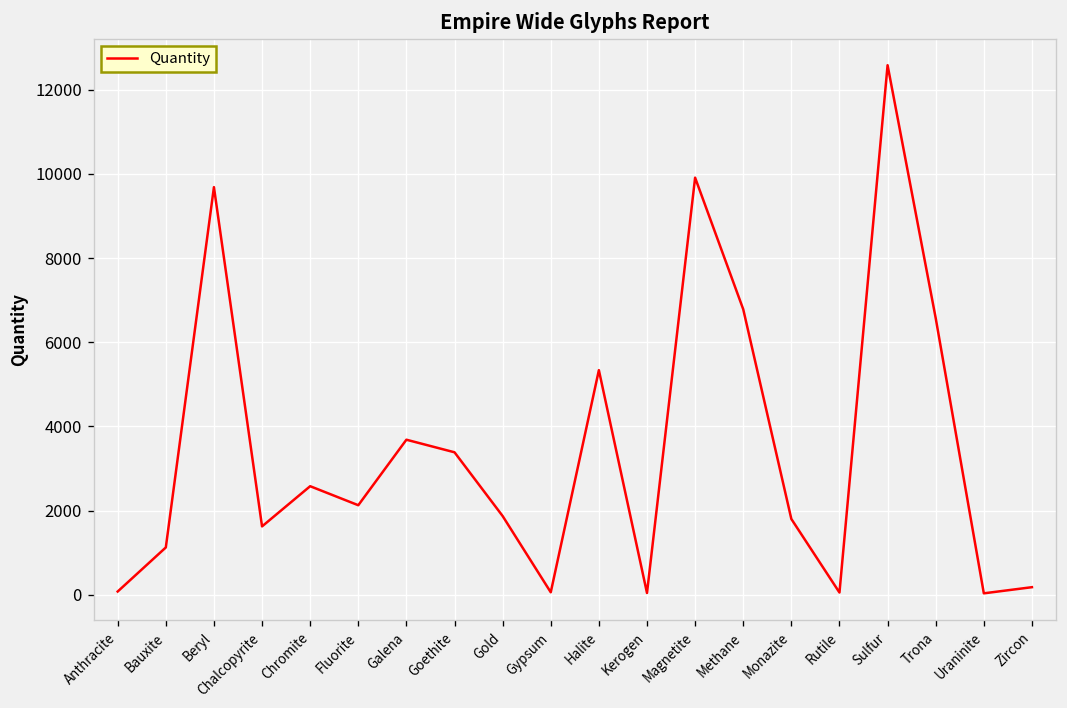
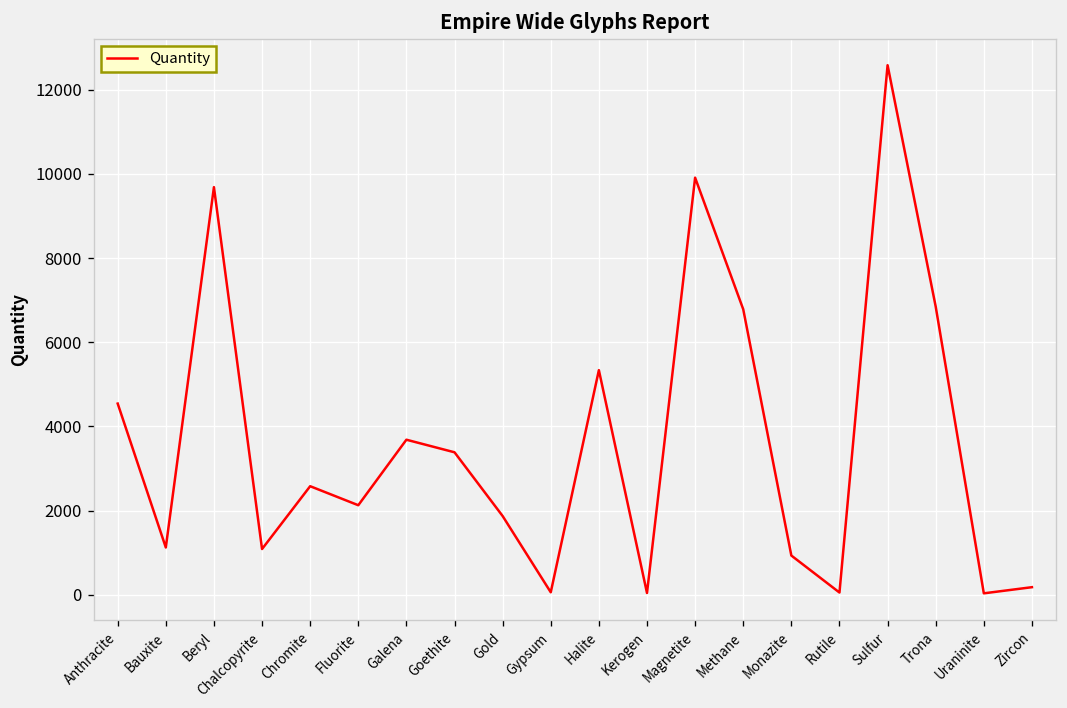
  {
-   "Anthracite": 100,
+   "Anthracite": 4500,
    "Bauxite": 1100,
    "Beryl": 9700,
-   "Chalcopyrite": 1600,
+   "Chalcopyrite": 1100,
    "Chromite": 2600,
    "Fluorite": 2100,
    "Galena": 3700,
    "Goethite": 3400,
    "Gold": 1900,
    "Gypsum": 100,
    "Halite": 5300,
    "Kerogen": 0,
    "Magnetite": 9900,
    "Methane": 6800,
-   "Monazite": 1800,
+   "Monazite": 900,
    "Rutile": 100,
    "Sulfur": 12600,
-   "Trona": 6600,
+   "Trona": 6800,
    "Uraninite": 0,
    "Zircon": 200
  }
